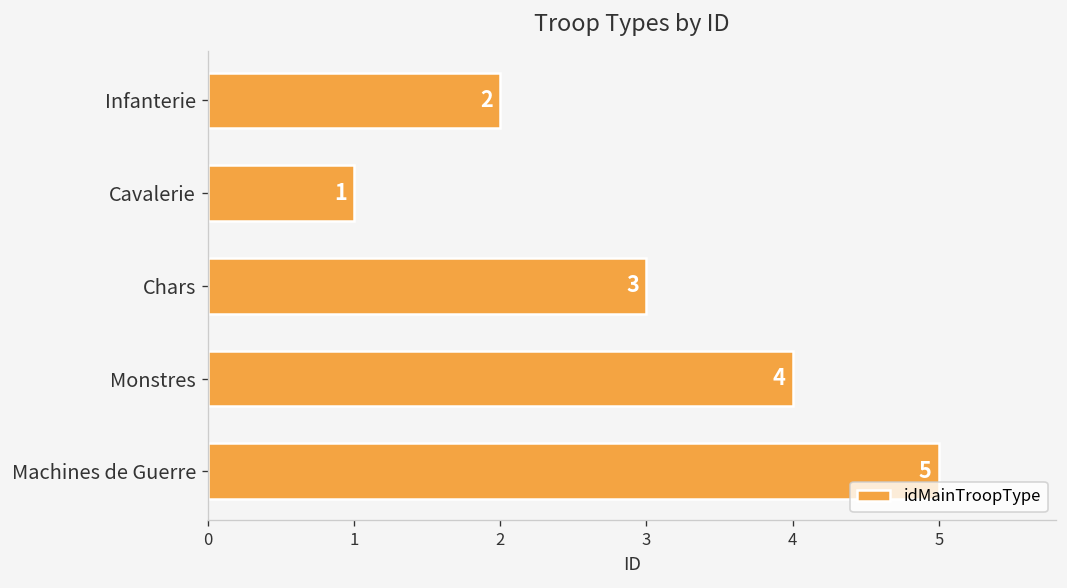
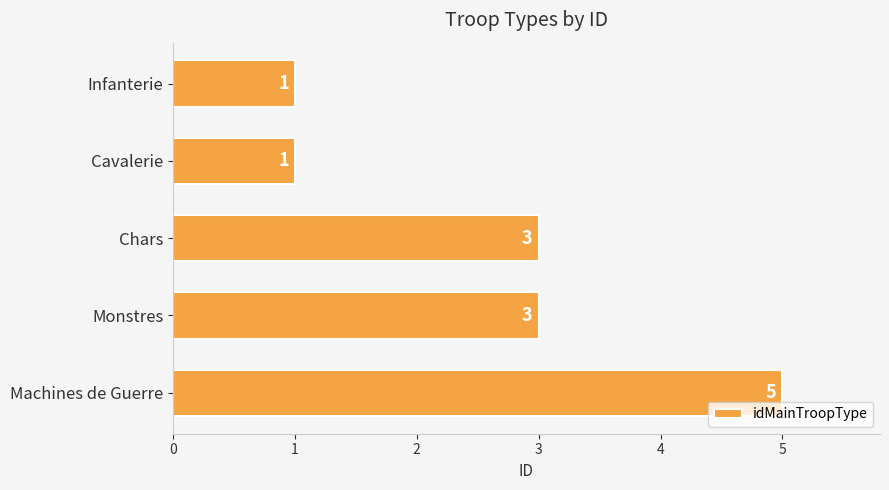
  {
-   "Infanterie": 2,
+   "Infanterie": 1,
    "Cavalerie": 1,
    "Chars": 3,
-   "Monstres": 4
+   "Monstres": 3
  }
